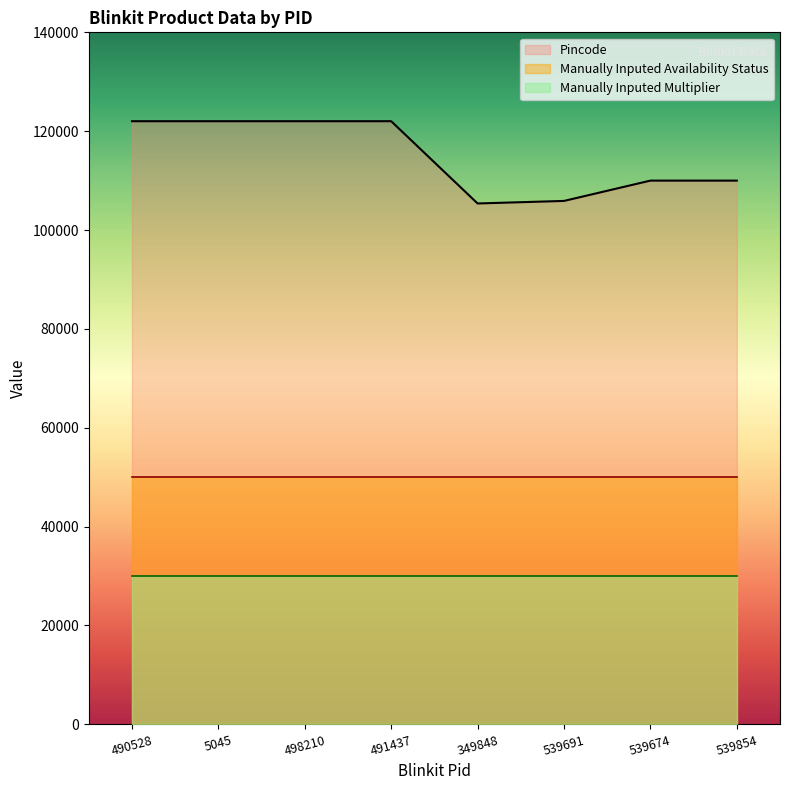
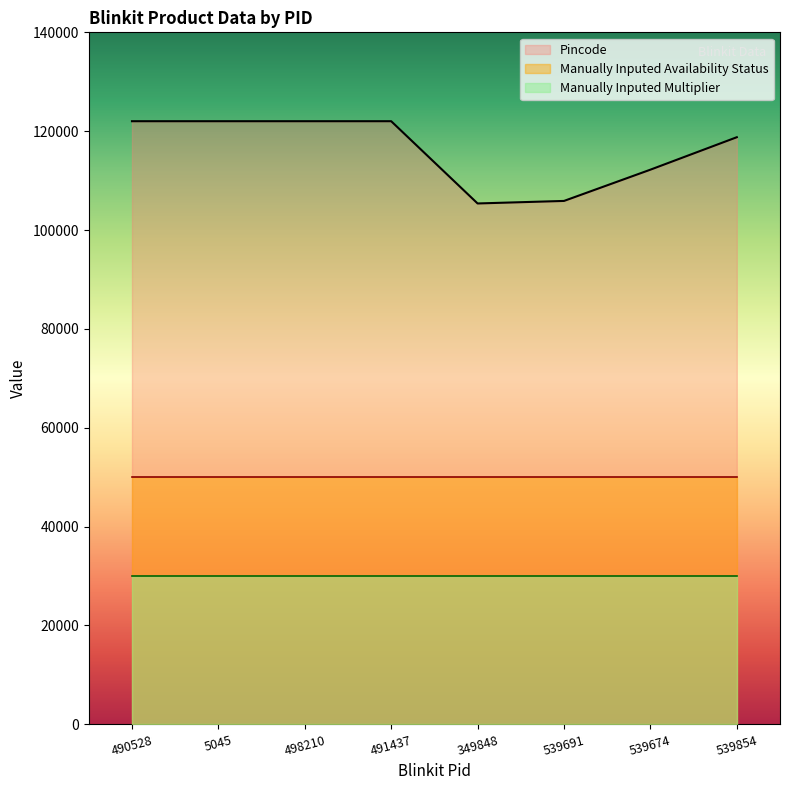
  {
    "Pincode": {
      "490528": 122000,
      "5045": 122000,
      "498210": 122000,
      "491437": 122000,
      "349848": 105000,
      "539691": 106000,
-     "539674": 110000,
-     "539854": 110000
+     "539674": 112000,
+     "539854": 119000
    },
    "Manually Inputed Availability Status": {
      "490528": 50000,
      "5045": 50000,
      "498210": 50000,
      "491437": 50000,
      "349848": 50000,
      "539691": 50000,
      "539674": 50000,
      "539854": 50000
    },
    "Manually Inputed Multiplier": {
      "490528": 30000,
      "5045": 30000,
      "498210": 30000,
      "491437": 30000,
      "349848": 30000,
      "539691": 30000,
      "539674": 30000,
      "539854": 30000
    }
  }
